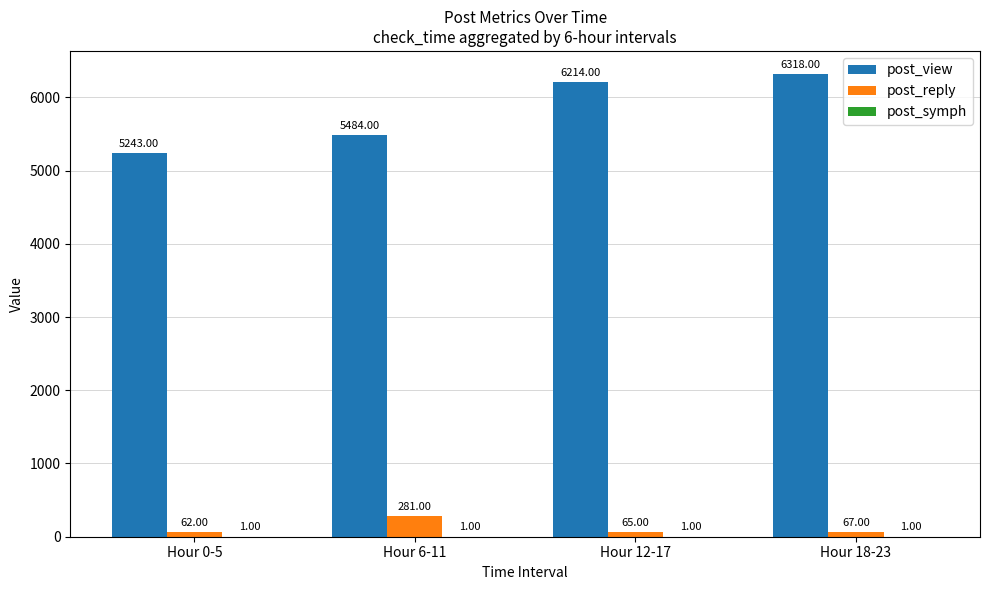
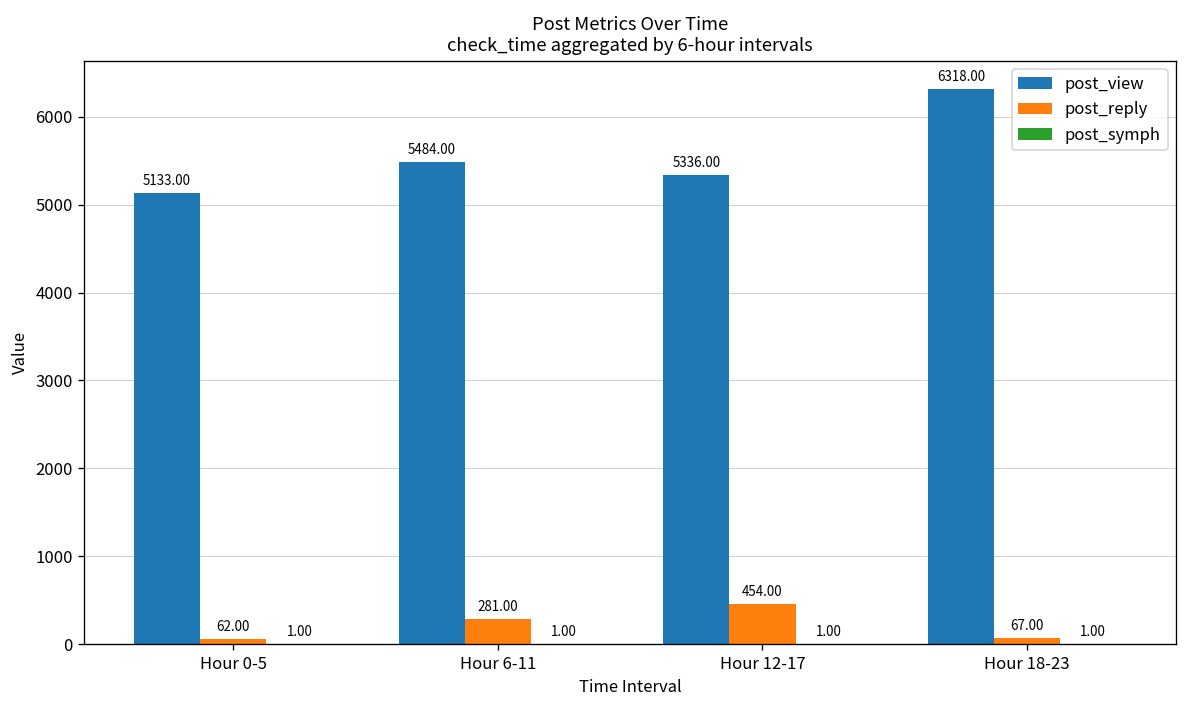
  {
    "post_view": {
-     "Hour 0-5": 5243.00,
+     "Hour 0-5": 5133.00,
      "Hour 6-11": 5484.00,
-     "Hour 12-17": 6214.00,
+     "Hour 12-17": 5336.00,
      "Hour 18-23": 6318.00
    },
    "post_reply": {
      "Hour 0-5": 62.00,
      "Hour 6-11": 281.00,
-     "Hour 12-17": 65.00,
+     "Hour 12-17": 454.00,
      "Hour 18-23": 67.00
    },
    "post_symph": {
      "Hour 0-5": 1.00,
      "Hour 6-11": 1.00,
      "Hour 12-17": 1.00,
      "Hour 18-23": 1.00
    }
  }
